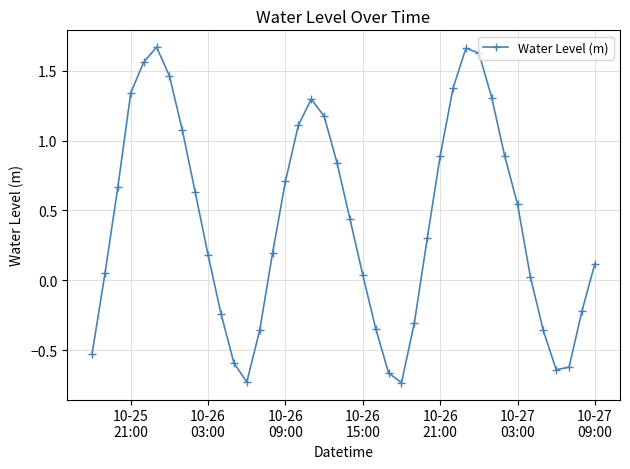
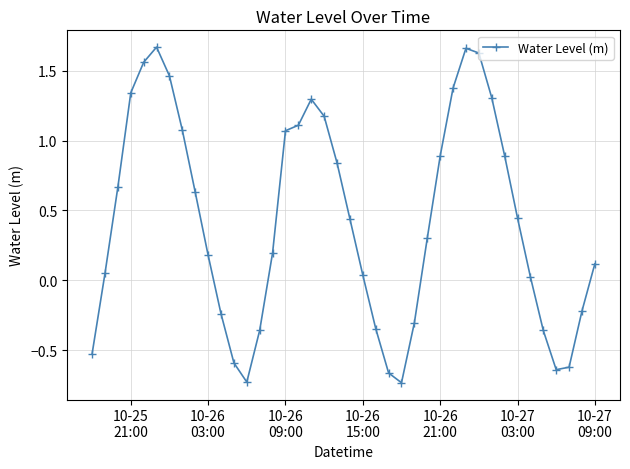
  {
    "10-25 21:00": 1.34,
    "10-26 03:00": 0.18,
-   "10-26 09:00": 0.71,
+   "10-26 09:00": 1.07,
    "10-26 15:00": 0.04,
    "10-26 21:00": 0.89,
-   "10-27 03:00": 0.54,
+   "10-27 03:00": 0.45,
    "10-27 09:00": 0.12
  }
